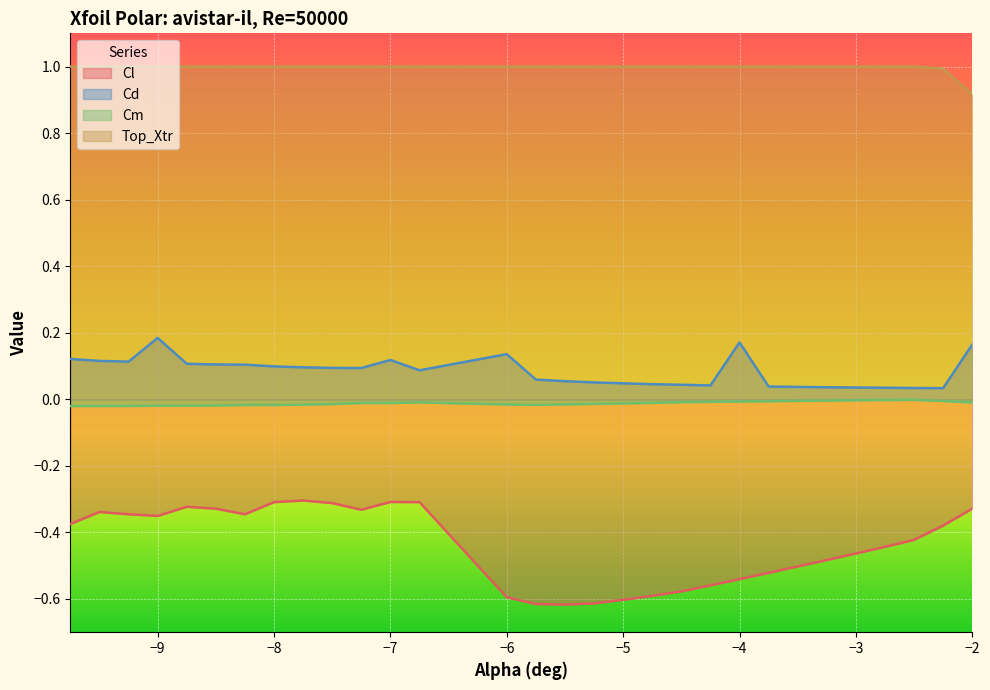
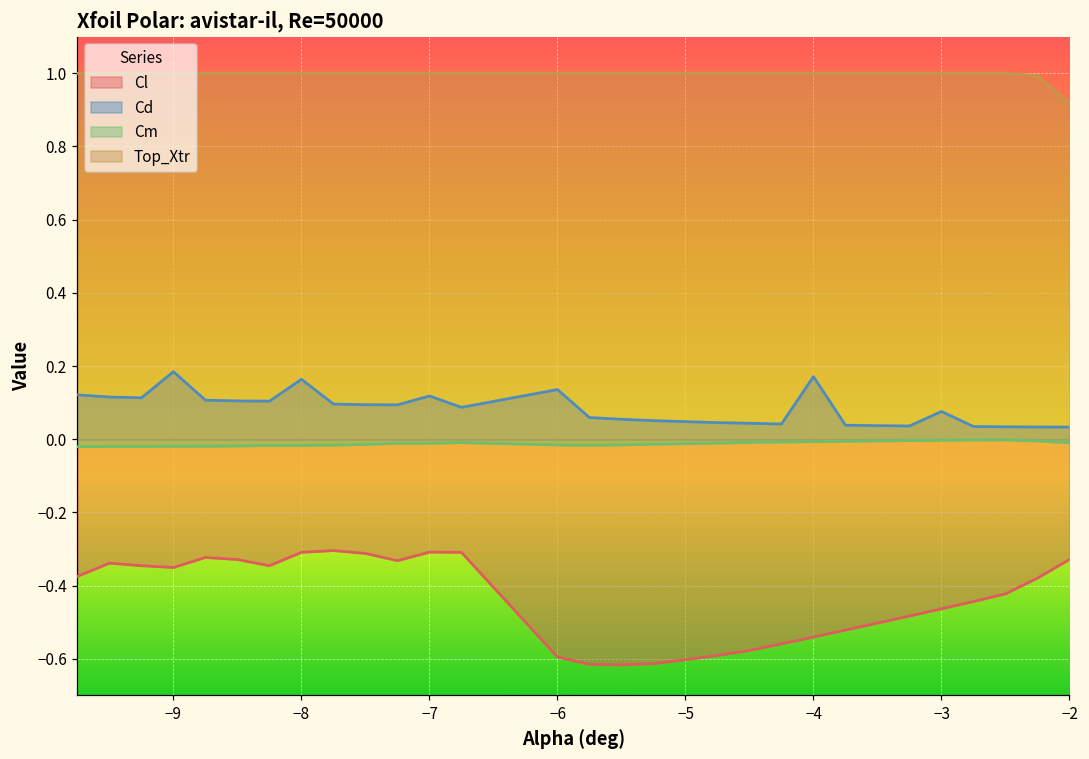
  {
    "Cd": {
      "−9": 0.18,
-     "−8": 0.10,
+     "−8": 0.16,
      "−7": 0.12,
      "−6": 0.14,
      "−5": 0.05,
      "−4": 0.17,
-     "−3": 0.04,
-     "−2": 0.16
+     "−3": 0.08,
+     "−2": 0.03
    },
    "Top_Xtr": {
      "−8": 1.00,
      "−7": 1.00,
      "−6": 1.00,
      "−5": 1.00,
      "−4": 1.00,
      "−3": 1.00,
      "−2": 0.92
    }
  }
